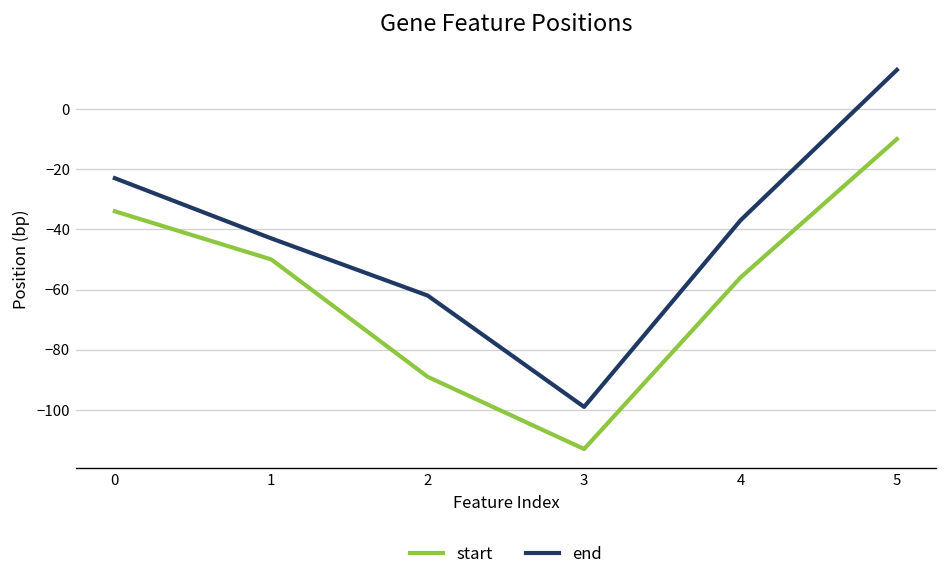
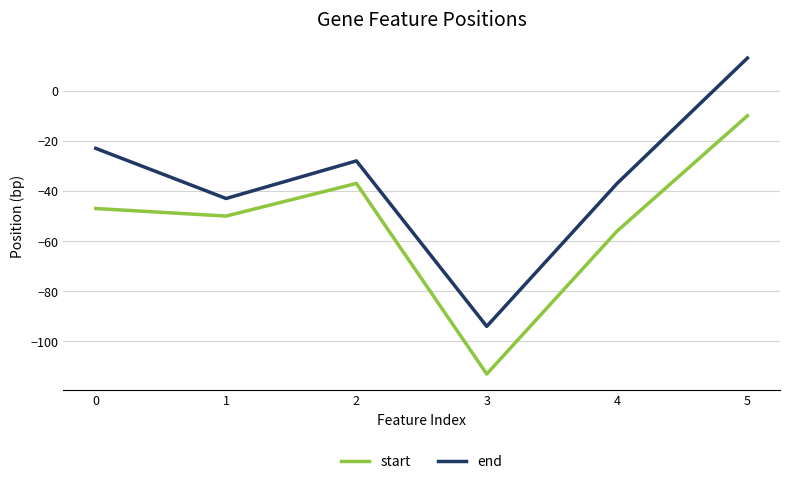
  {
    "start": {
-     "0": -34,
+     "0": -47,
      "1": -50,
-     "2": -89,
+     "2": -37,
      "3": -113,
      "4": -56,
      "5": -10
    },
    "end": {
      "0": -23,
      "1": -43,
-     "2": -62,
-     "3": -99,
+     "2": -28,
+     "3": -94,
      "4": -37,
      "5": 13
    }
  }
